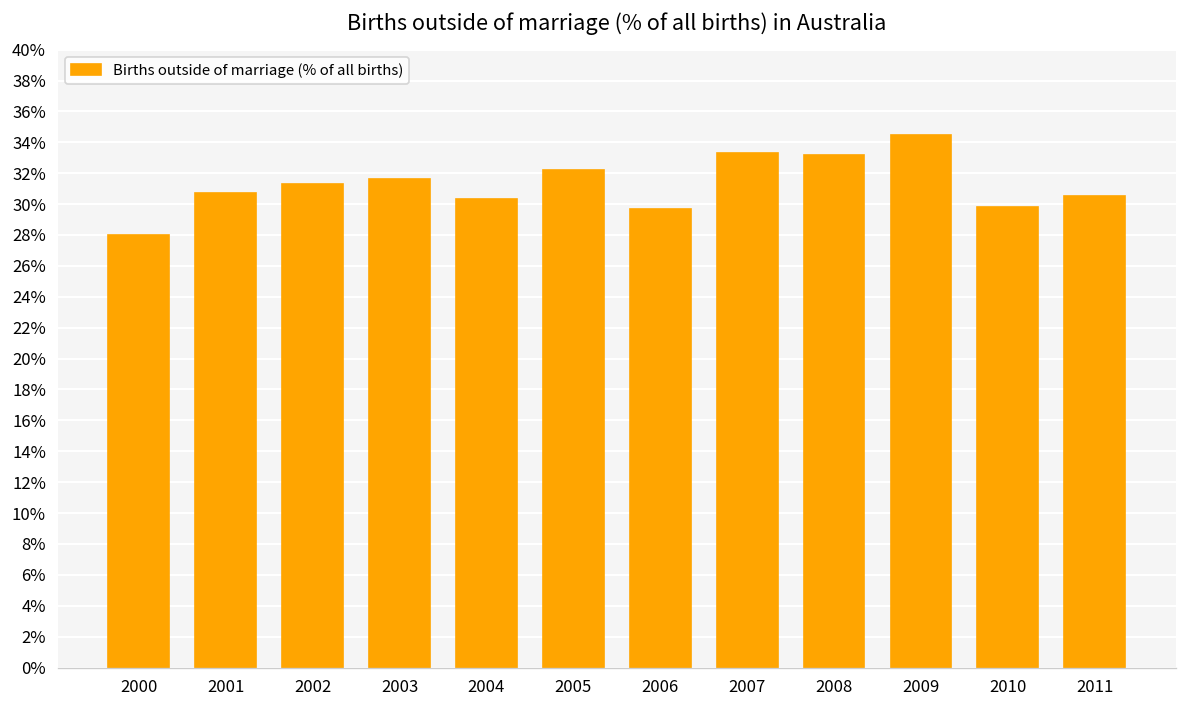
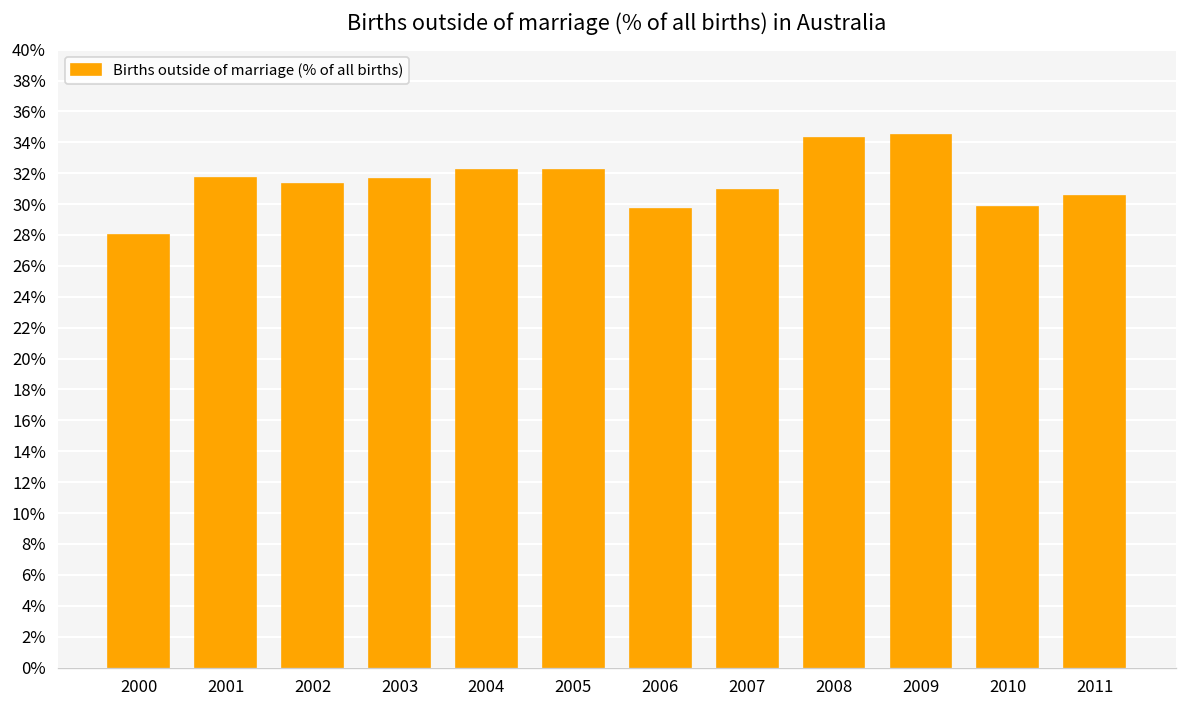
  {
    "2000": "28.0%",
-   "2001": "30.7%",
+   "2001": "31.7%",
    "2002": "31.3%",
    "2003": "31.6%",
-   "2004": "30.3%",
+   "2004": "32.2%",
    "2005": "32.2%",
    "2006": "29.7%",
-   "2007": "33.3%",
-   "2008": "33.2%",
+   "2007": "30.9%",
+   "2008": "34.3%",
    "2009": "34.5%",
    "2010": "29.8%",
    "2011": "30.5%"
  }
